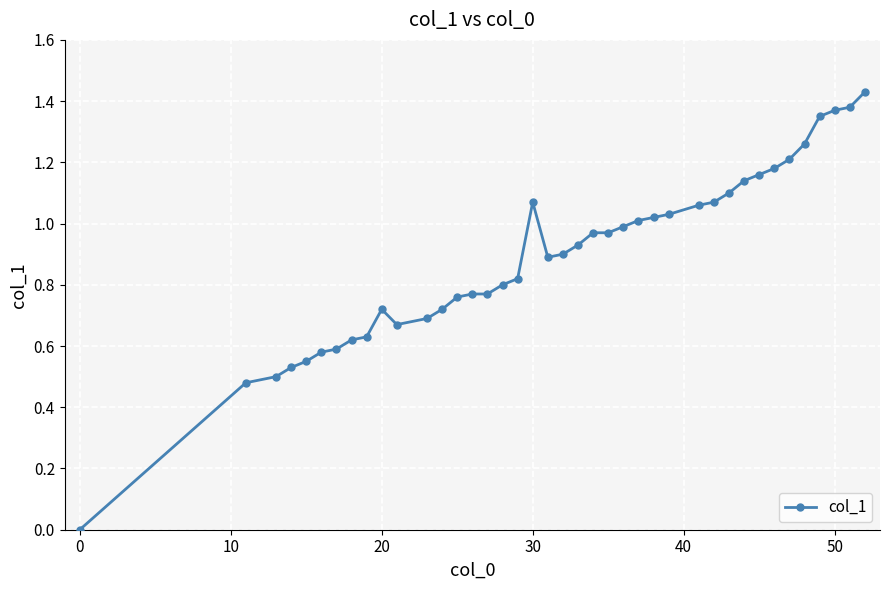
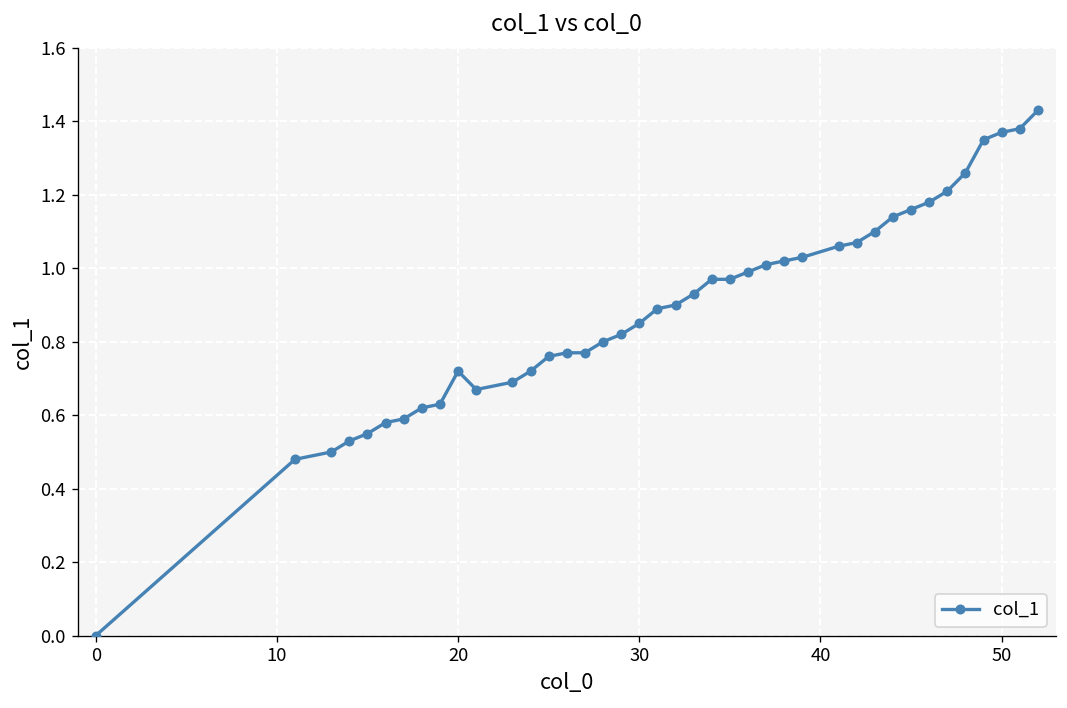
  {
    "0": 0.00,
    "20": 0.72,
-   "30": 1.07,
+   "30": 0.85,
    "50": 1.37
  }
